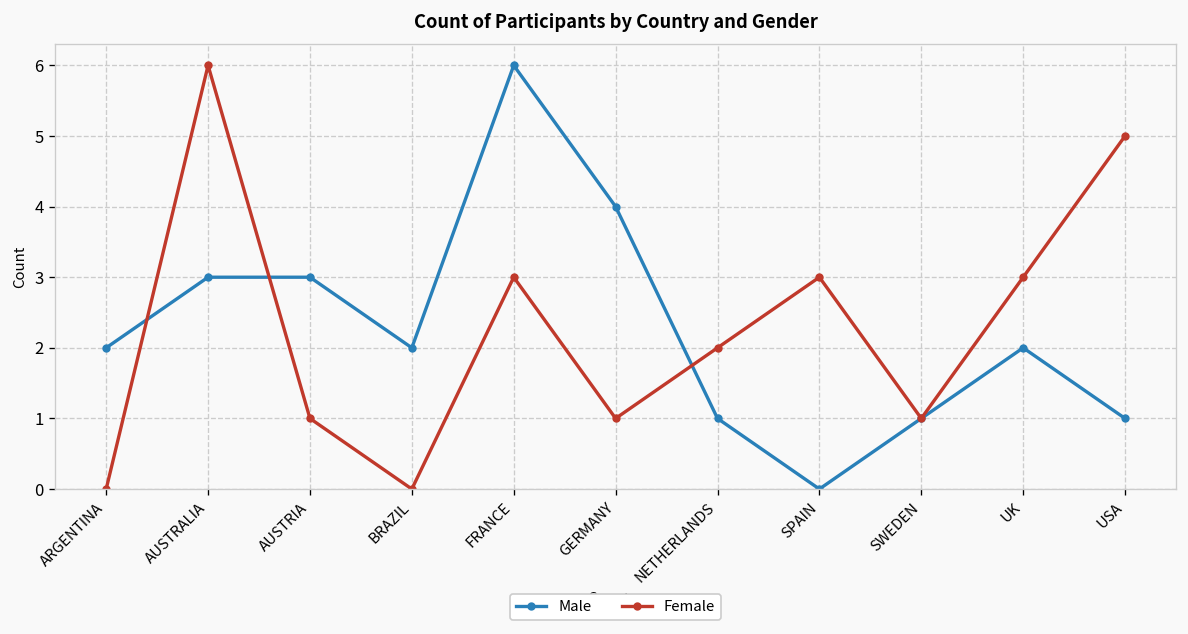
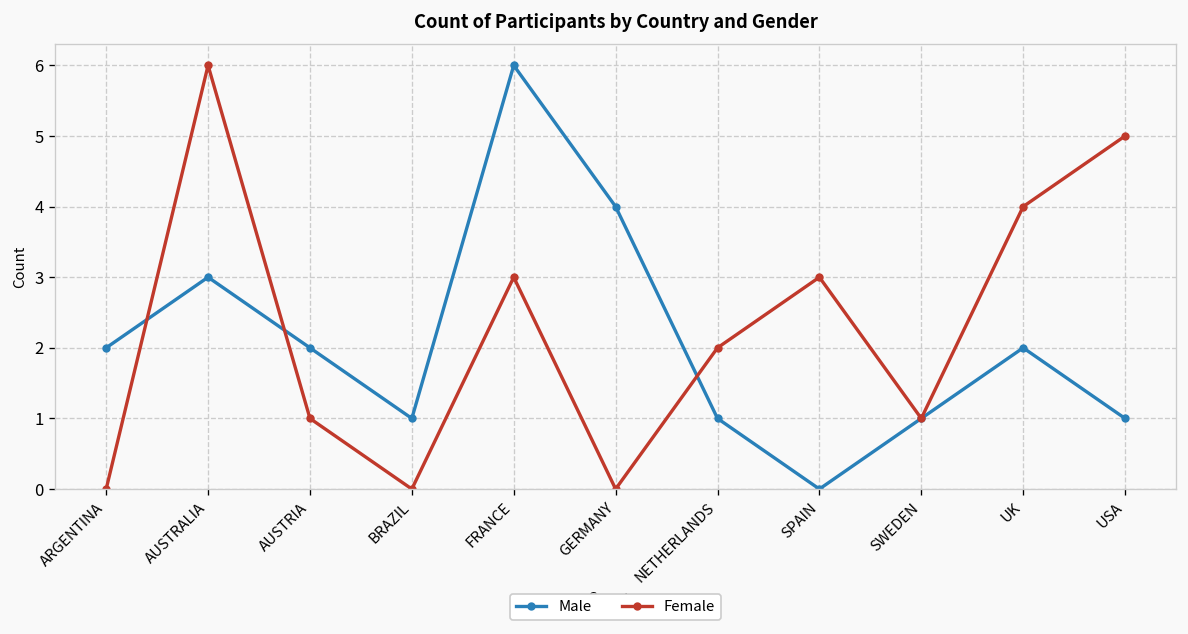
  {
    "Male": {
      "ARGENTINA": 2,
      "AUSTRALIA": 3,
-     "AUSTRIA": 3,
-     "BRAZIL": 2,
+     "AUSTRIA": 2,
+     "BRAZIL": 1,
      "FRANCE": 6,
      "GERMANY": 4,
      "NETHERLANDS": 1,
      "SPAIN": 0,
      "UK": 2,
      "USA": 1
    },
    "Female": {
      "ARGENTINA": 0,
      "AUSTRALIA": 6,
      "AUSTRIA": 1,
      "BRAZIL": 0,
      "FRANCE": 3,
-     "GERMANY": 1,
+     "GERMANY": 0,
      "NETHERLANDS": 2,
      "SPAIN": 3,
-     "UK": 3,
+     "UK": 4,
      "USA": 5
    }
  }
